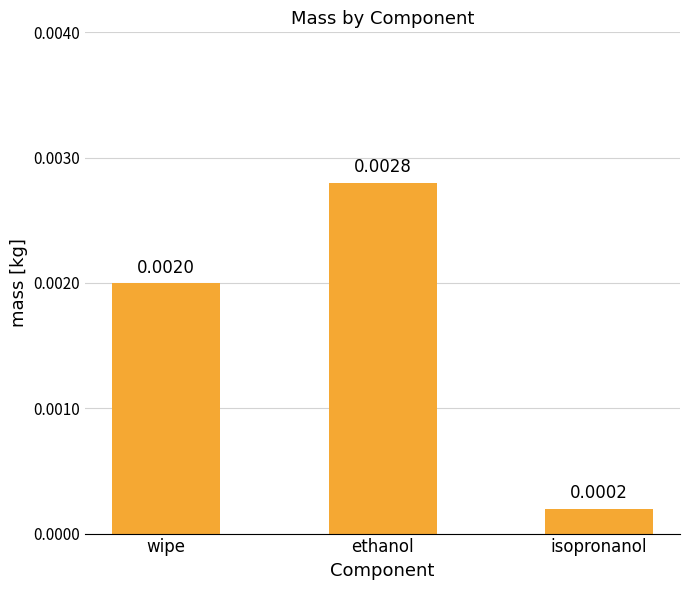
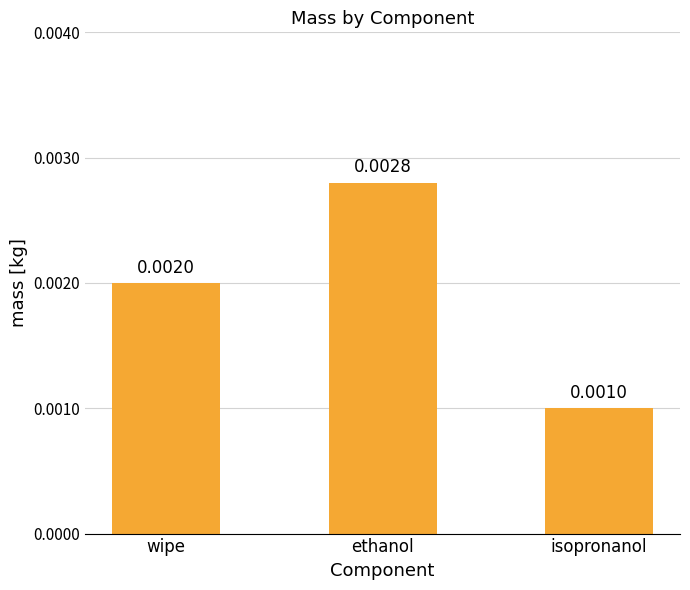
  {
    "wipe": 0.0020,
    "ethanol": 0.0028,
-   "isopronanol": 0.0002
+   "isopronanol": 0.0010
  }
